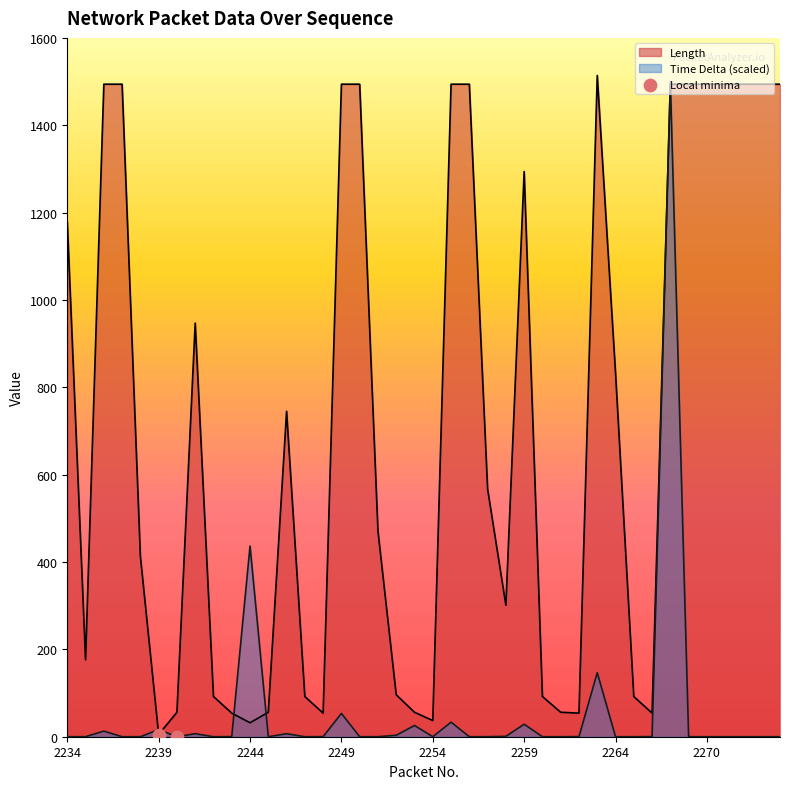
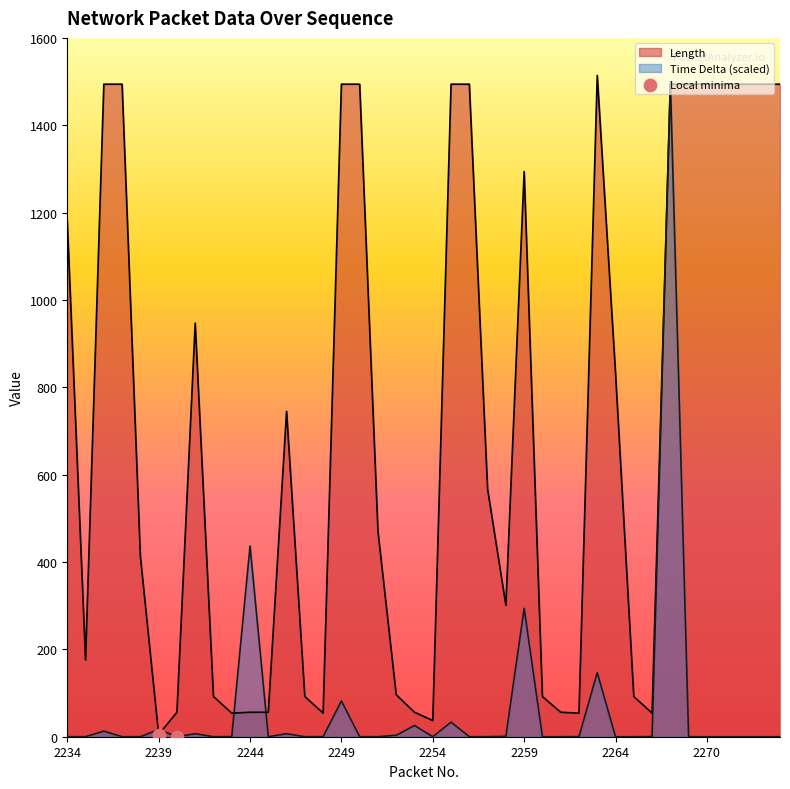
  {
    "Length": {
      "2234": 1180,
-     "2244": 30,
+     "2244": 60,
      "2249": 1490,
      "2254": 40,
      "2259": 1290,
      "2264": 830
    },
    "Time Delta (scaled)": {
      "2234": 0,
      "2239": 20,
      "2244": 440,
-     "2249": 50,
+     "2249": 80,
      "2254": 0,
-     "2259": 30,
+     "2259": 290,
      "2264": 0,
      "2270": 0
    }
  }
